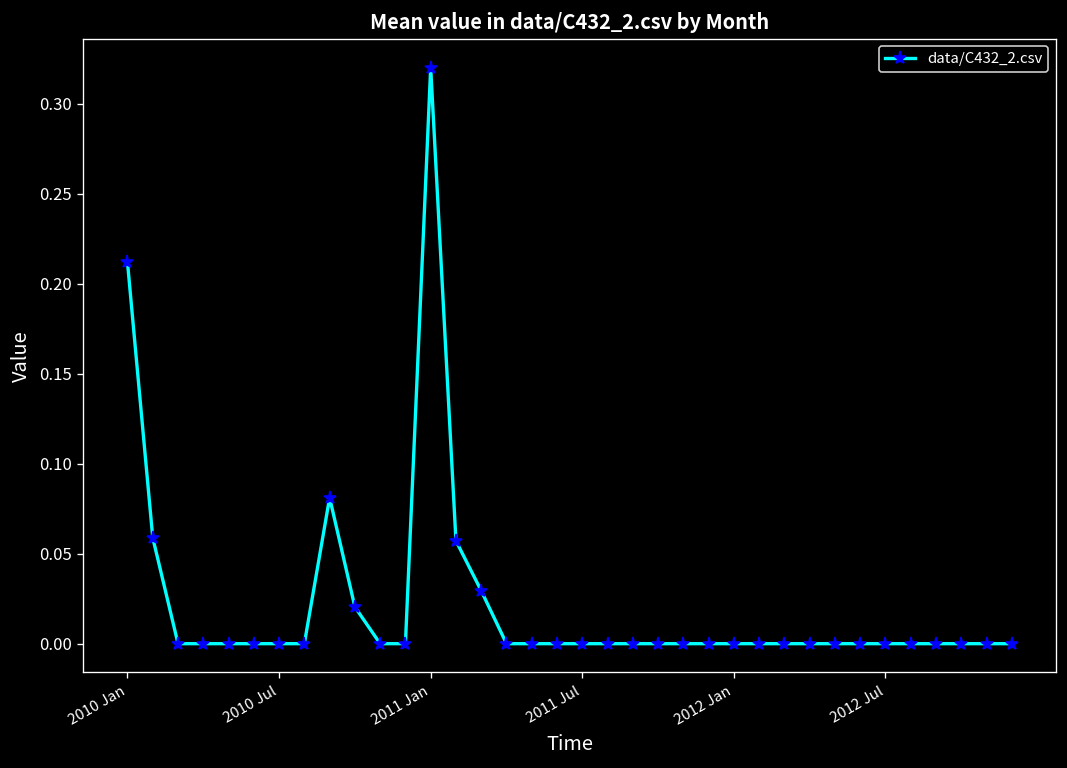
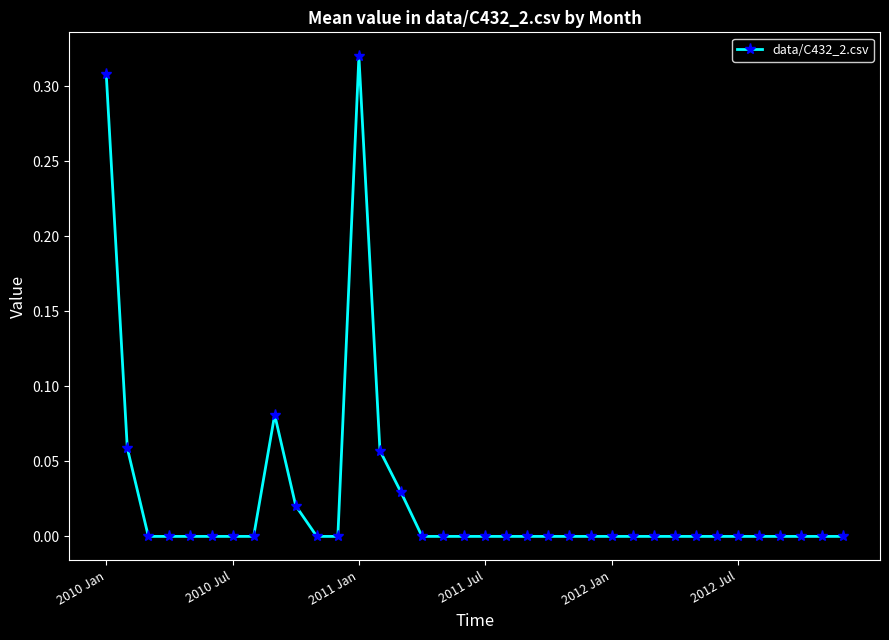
  {
-   "2010 Jan": 0.212,
+   "2010 Jan": 0.308,
    "2010 Jul": 0.000,
    "2011 Jan": 0.320,
    "2011 Jul": 0.000,
    "2012 Jan": 0.000,
    "2012 Jul": 0.000
  }
